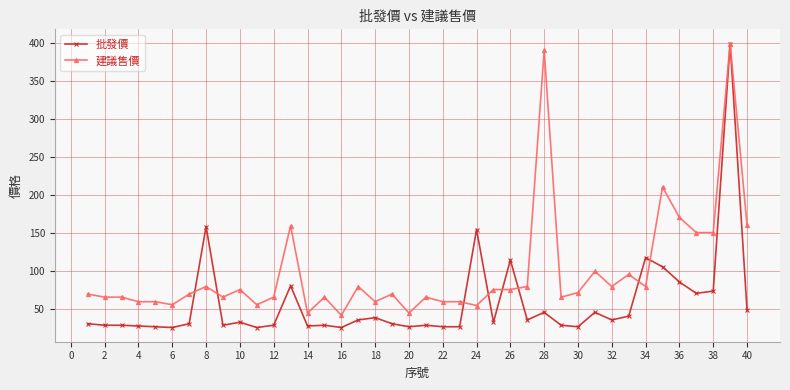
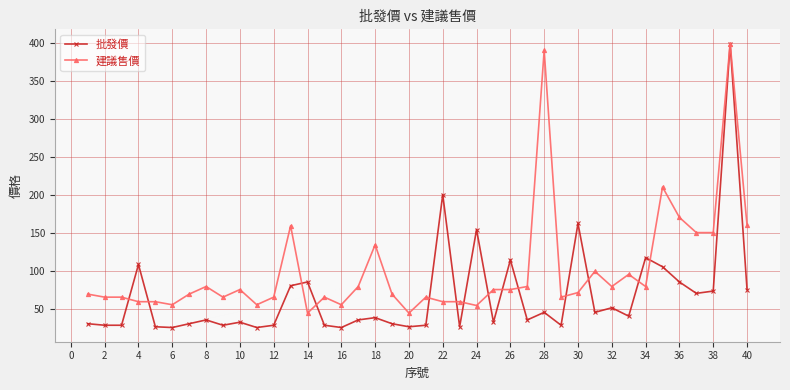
  {
    "批發價": {
      "2": 30,
-     "4": 30,
+     "4": 110,
      "6": 30,
-     "8": 160,
+     "8": 40,
      "10": 30,
      "12": 30,
-     "14": 30,
+     "14": 90,
      "16": 30,
      "18": 40,
      "20": 30,
-     "22": 30,
+     "22": 200,
      "24": 150,
      "26": 110,
      "28": 50,
-     "30": 30,
-     "32": 40,
+     "30": 160,
+     "32": 50,
      "34": 120,
      "36": 90,
      "38": 70,
-     "40": 50
+     "40": 80
    },
    "建議售價": {
      "2": 70,
      "4": 60,
      "6": 60,
      "8": 80,
      "10": 80,
      "12": 70,
      "14": 40,
-     "16": 40,
-     "18": 60,
+     "16": 60,
+     "18": 130,
      "20": 40,
      "22": 60,
      "24": 50,
      "26": 80,
      "28": 390,
      "30": 70,
      "32": 80,
      "34": 80,
      "36": 170,
      "38": 150,
      "40": 160
    }
  }
